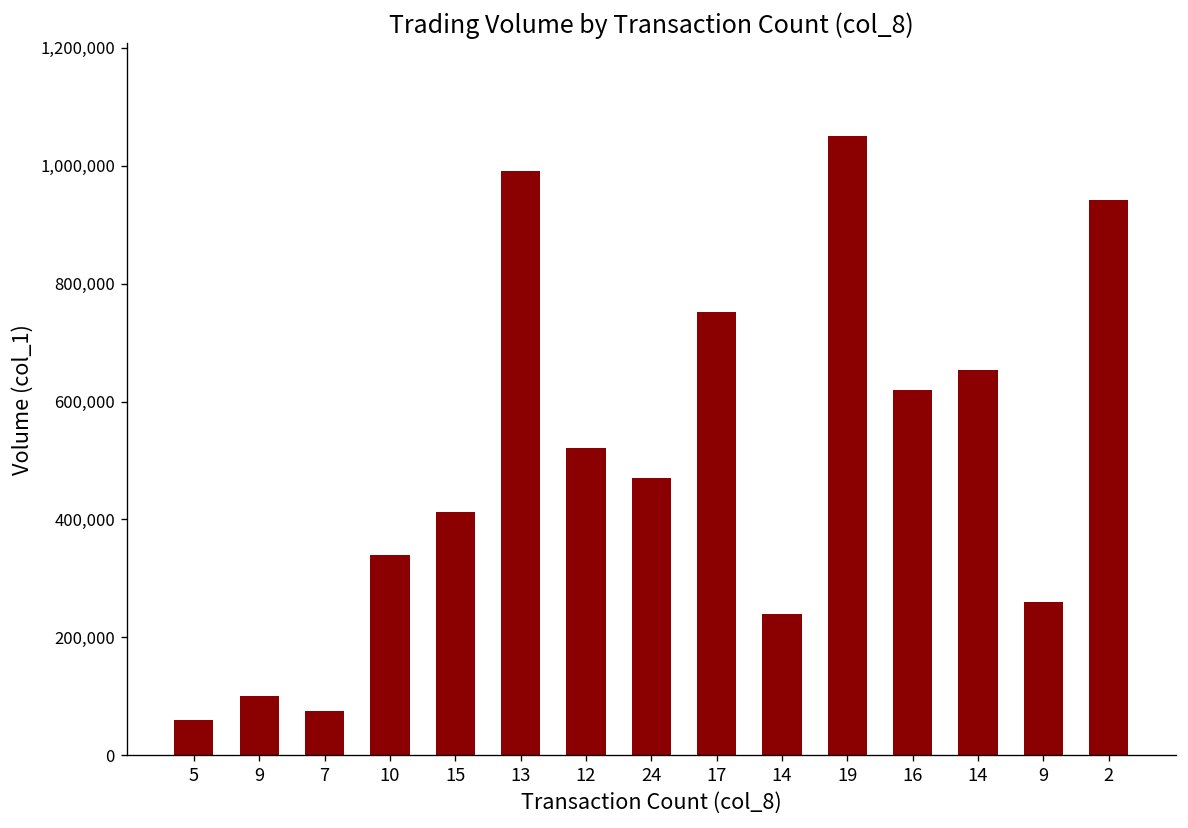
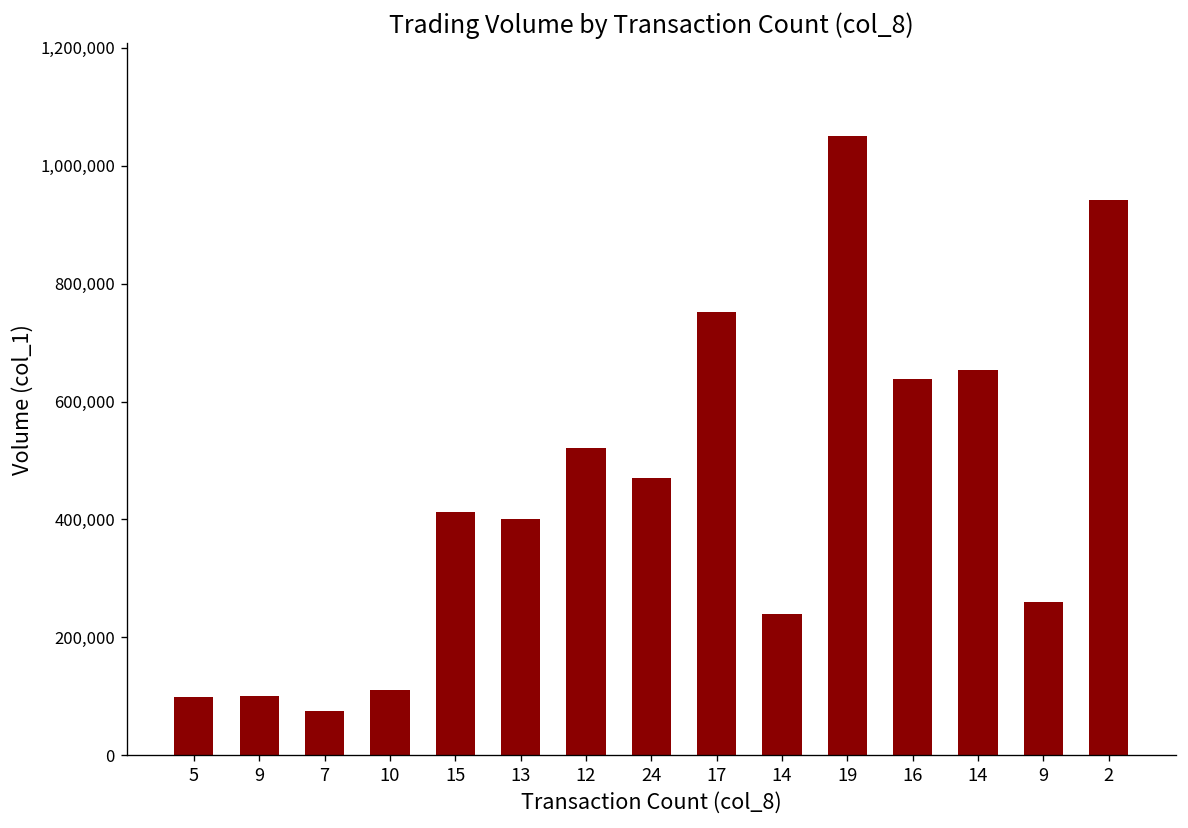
  {
-   "5": "60,000",
+   "5": "100,000",
    "7": "80,000",
-   "10": "340,000",
+   "10": "110,000",
    "15": "410,000",
-   "13": "990,000",
+   "13": "400,000",
    "12": "520,000",
    "24": "470,000",
    "17": "750,000",
    "19": "1,050,000",
-   "16": "620,000",
+   "16": "640,000",
    "2": "940,000"
  }
